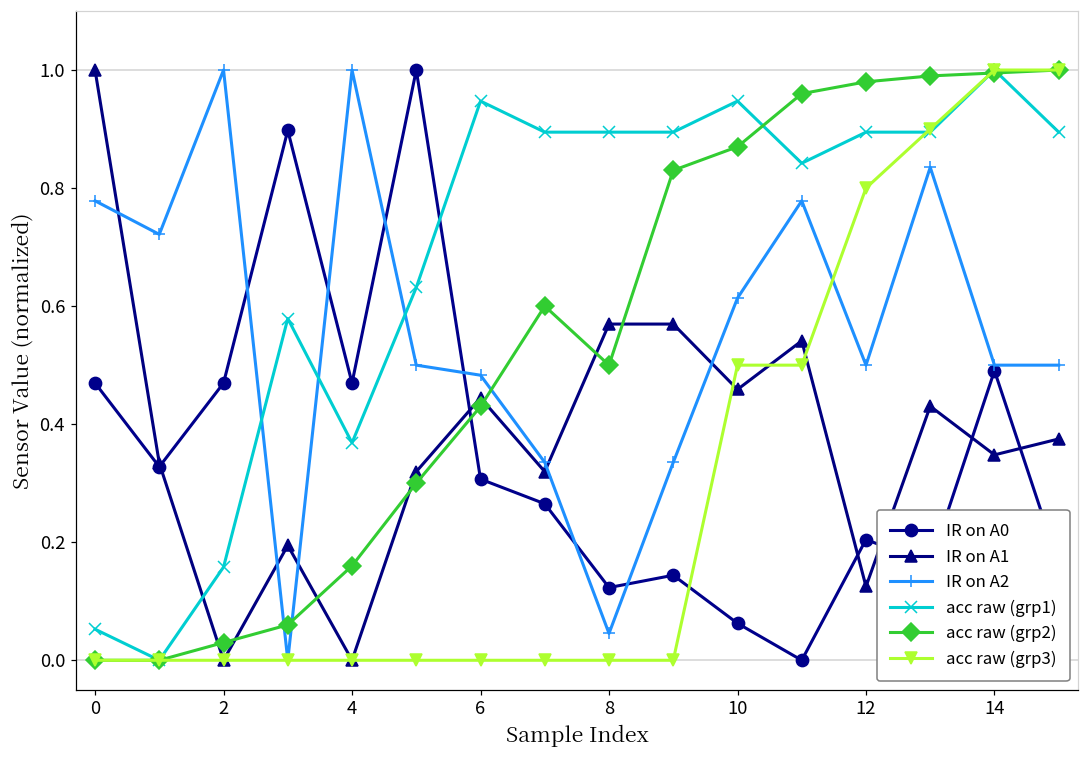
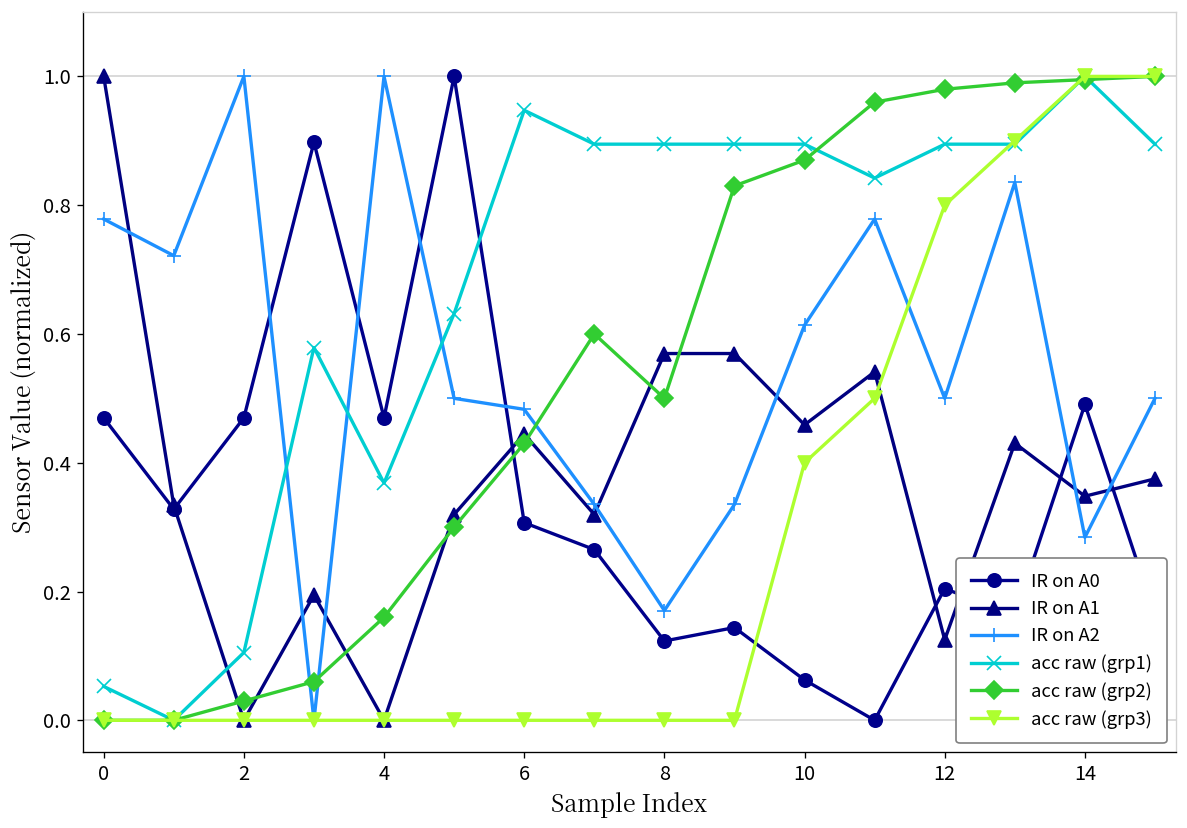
  {
    "IR on A2": {
      "0": 0.78,
      "2": 1.00,
      "4": 1.00,
      "6": 0.48,
-     "8": 0.05,
+     "8": 0.17,
      "10": 0.61,
      "12": 0.50,
-     "14": 0.50
+     "14": 0.28
    },
    "acc raw (grp1)": {
      "0": 0.05,
-     "2": 0.16,
+     "2": 0.11,
      "4": 0.37,
      "6": 0.95,
      "8": 0.89,
-     "10": 0.95,
+     "10": 0.89,
      "12": 0.89
    },
    "acc raw (grp2)": {
      "2": 0.03,
      "4": 0.16,
      "6": 0.43,
      "8": 0.50,
      "10": 0.87,
      "12": 0.98,
      "14": 1.00
    },
    "acc raw (grp3)": {
      "6": 0.00,
      "8": 0.00,
-     "10": 0.50,
+     "10": 0.40,
      "12": 0.80
    }
  }
